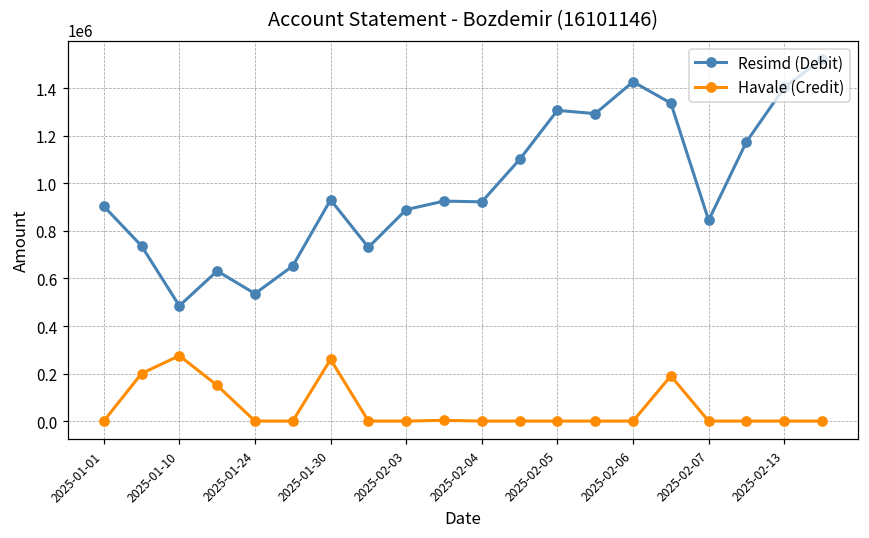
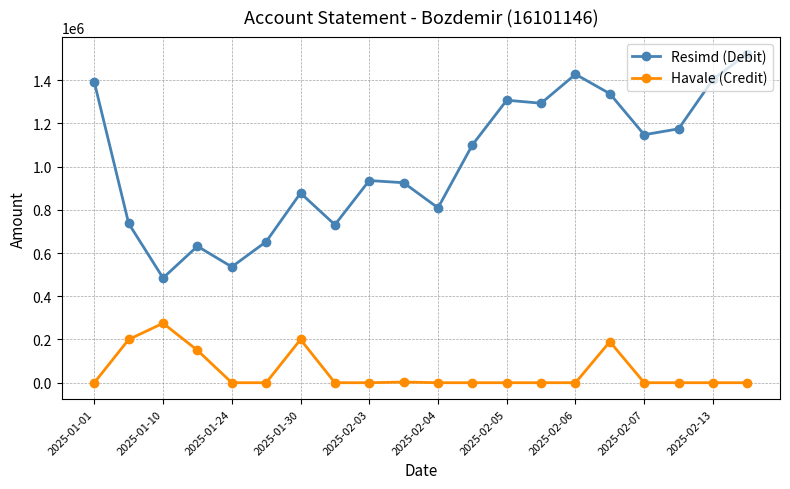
  {
    "Resimd (Debit)": {
-     "2025-01-01": 900000,
+     "2025-01-01": 1390000,
      "2025-01-10": 480000,
      "2025-01-24": 540000,
-     "2025-01-30": 930000,
-     "2025-02-03": 890000,
-     "2025-02-04": 920000,
+     "2025-01-30": 880000,
+     "2025-02-03": 940000,
+     "2025-02-04": 810000,
      "2025-02-05": 1310000,
      "2025-02-06": 1430000,
-     "2025-02-07": 840000
+     "2025-02-07": 1150000
    },
    "Havale (Credit)": {
      "2025-01-01": 0,
      "2025-01-10": 280000,
      "2025-01-24": 0,
-     "2025-01-30": 260000,
+     "2025-01-30": 200000,
      "2025-02-03": 0,
      "2025-02-04": 0,
      "2025-02-05": 0,
      "2025-02-06": 0,
      "2025-02-07": 0,
      "2025-02-13": 0
    }
  }
